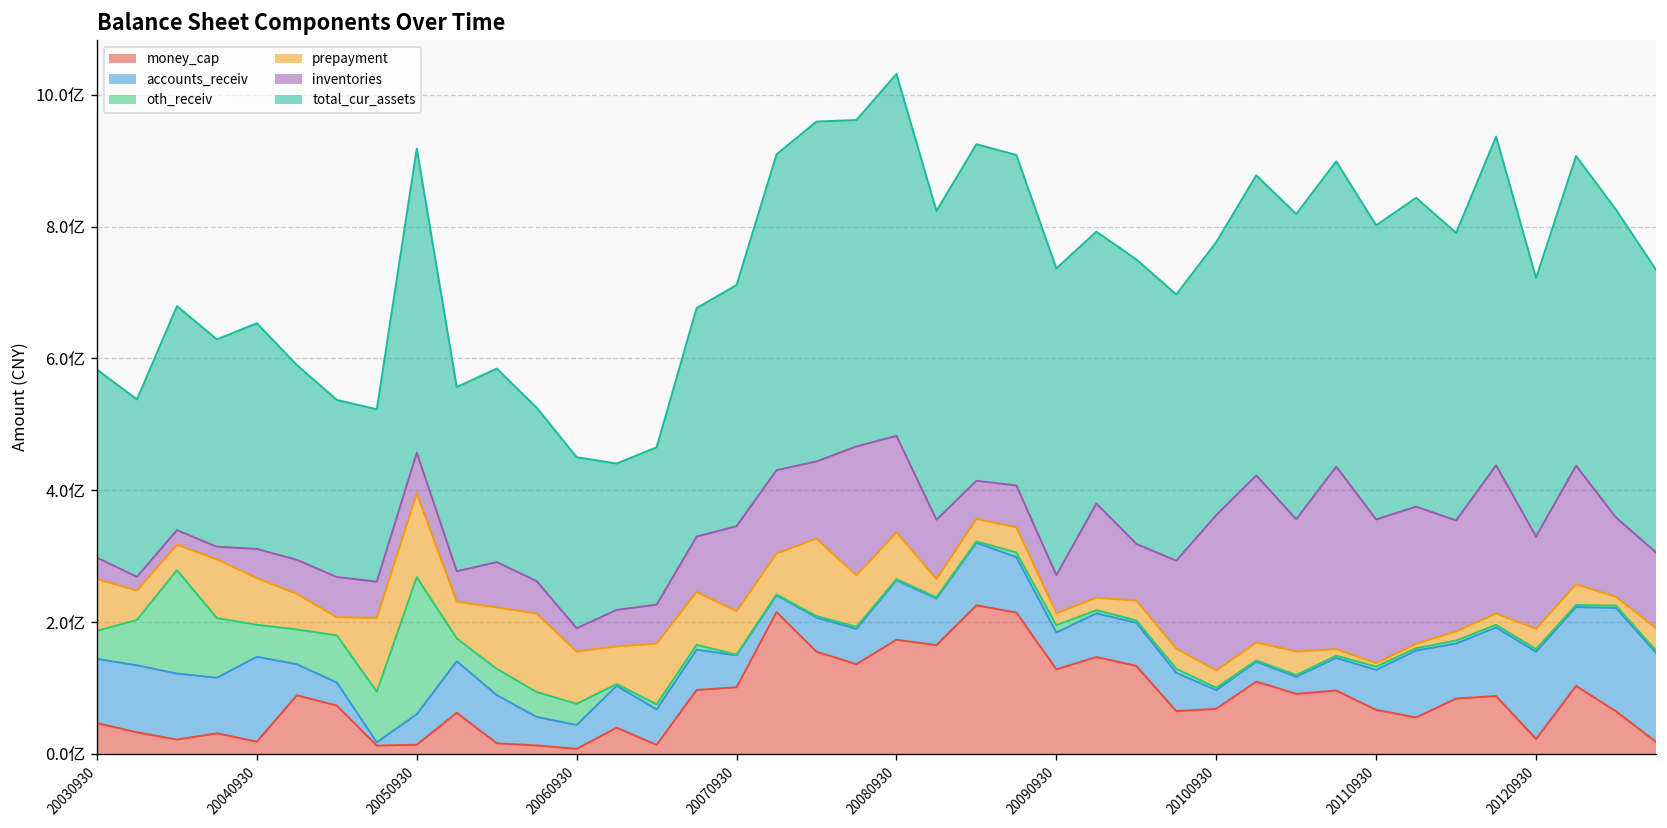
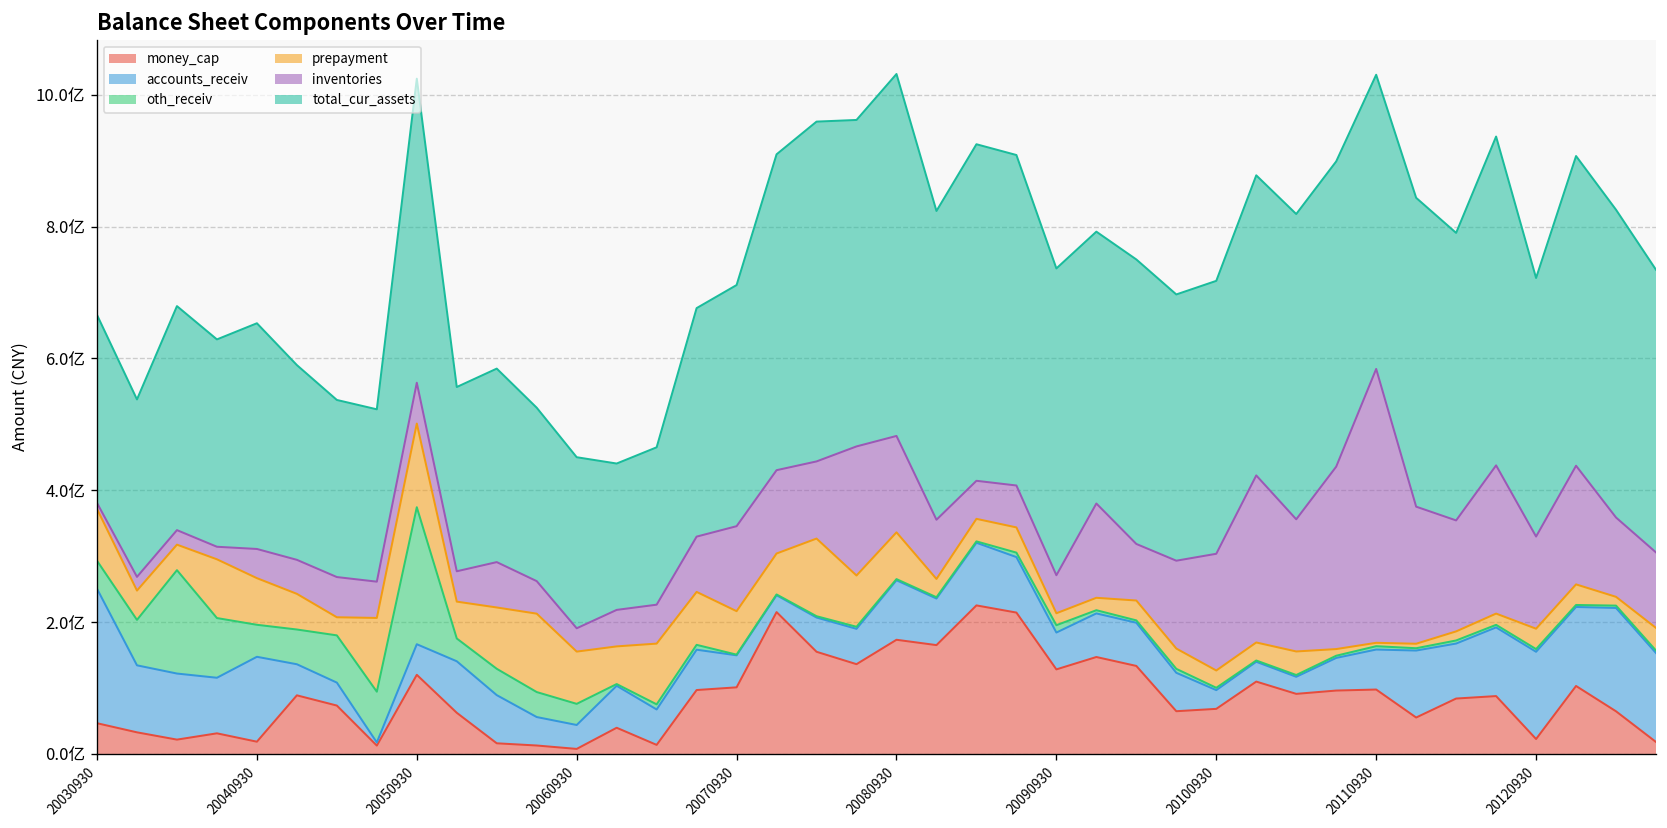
  {
    "money_cap": {
      "20030930": "0.5亿",
      "20040930": "0.2亿",
-     "20050930": "0.1亿",
+     "20050930": "1.2亿",
      "20060930": "0.1亿",
      "20070930": "1.0亿",
      "20080930": "1.7亿",
      "20090930": "1.3亿",
      "20100930": "0.7亿",
-     "20110930": "0.7亿",
+     "20110930": "1.0亿",
      "20120930": "0.2亿"
    },
    "accounts_receiv": {
-     "20030930": "1.0亿",
+     "20030930": "2.0亿",
      "20040930": "1.3亿",
      "20050930": "0.5亿",
      "20060930": "0.4亿",
      "20090930": "0.6亿",
      "20110930": "0.6亿"
    },
    "prepayment": {
      "20030930": "0.8亿",
      "20040930": "0.7亿",
      "20050930": "1.3亿",
      "20060930": "0.8亿",
      "20070930": "0.7亿",
      "20080930": "0.7亿",
      "20090930": "0.2亿",
      "20100930": "0.3亿",
      "20110930": "0.1亿",
      "20120930": "0.3亿"
    },
    "inventories": {
-     "20030930": "0.3亿",
+     "20030930": "0.1亿",
      "20040930": "0.4亿",
      "20050930": "0.6亿",
      "20060930": "0.4亿",
      "20070930": "1.3亿",
      "20080930": "1.5亿",
      "20090930": "0.6亿",
-     "20100930": "2.4亿",
-     "20110930": "2.2亿",
+     "20100930": "1.8亿",
+     "20110930": "4.2亿",
      "20120930": "1.4亿"
    }
  }
